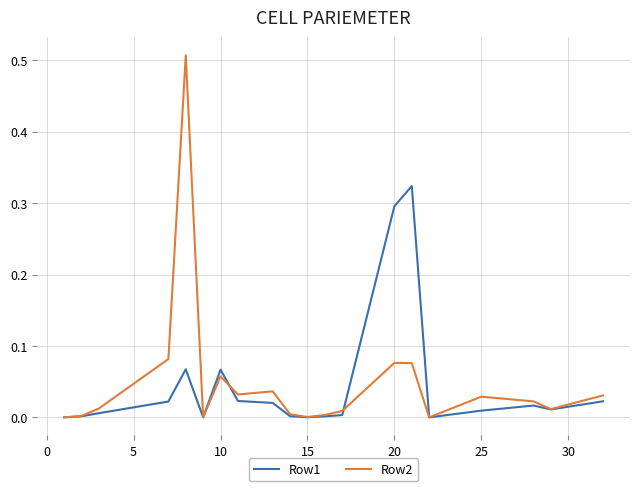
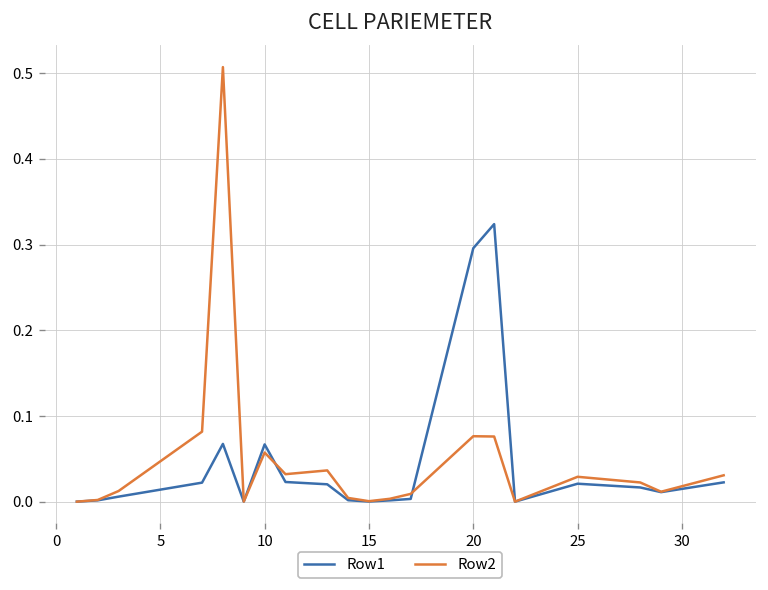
  {
    "Row1": {
      "10": 0.07,
      "20": 0.30,
-     "25": 0.01
+     "25": 0.02
    },
    "Row2": {
      "10": 0.06,
      "20": 0.08,
      "25": 0.03
    }
  }
